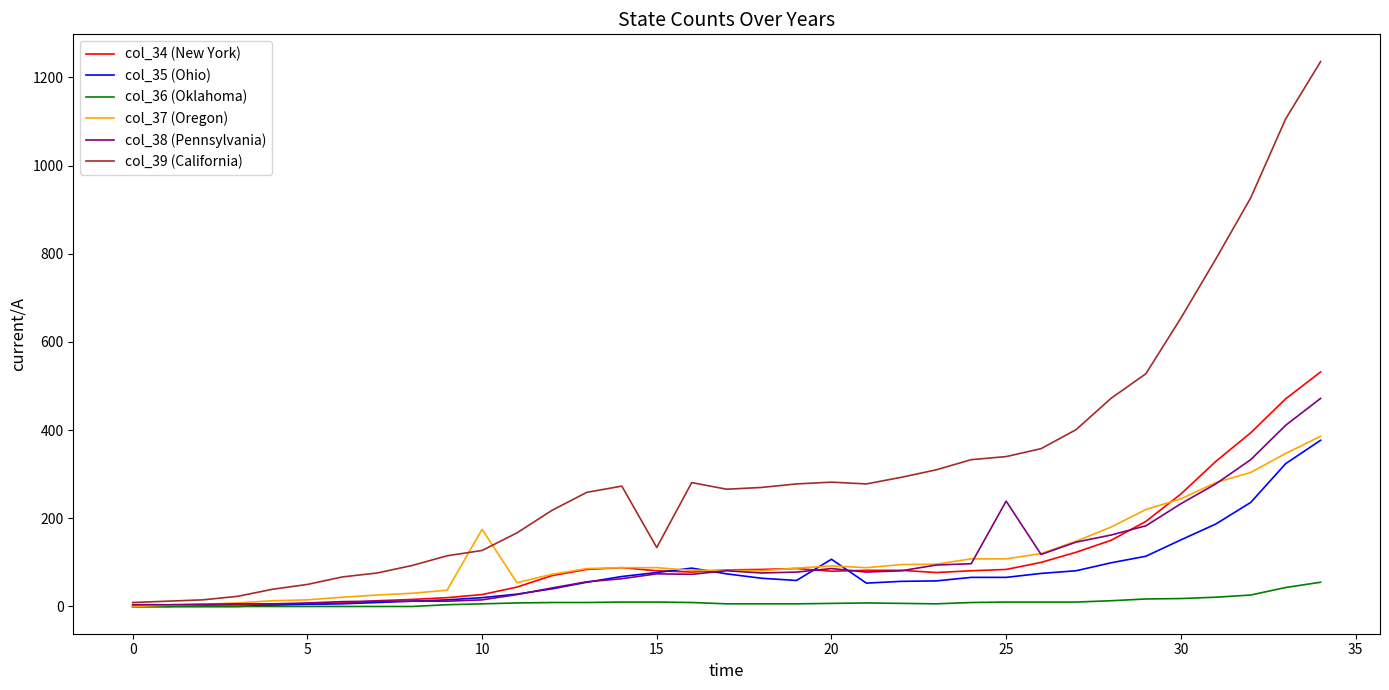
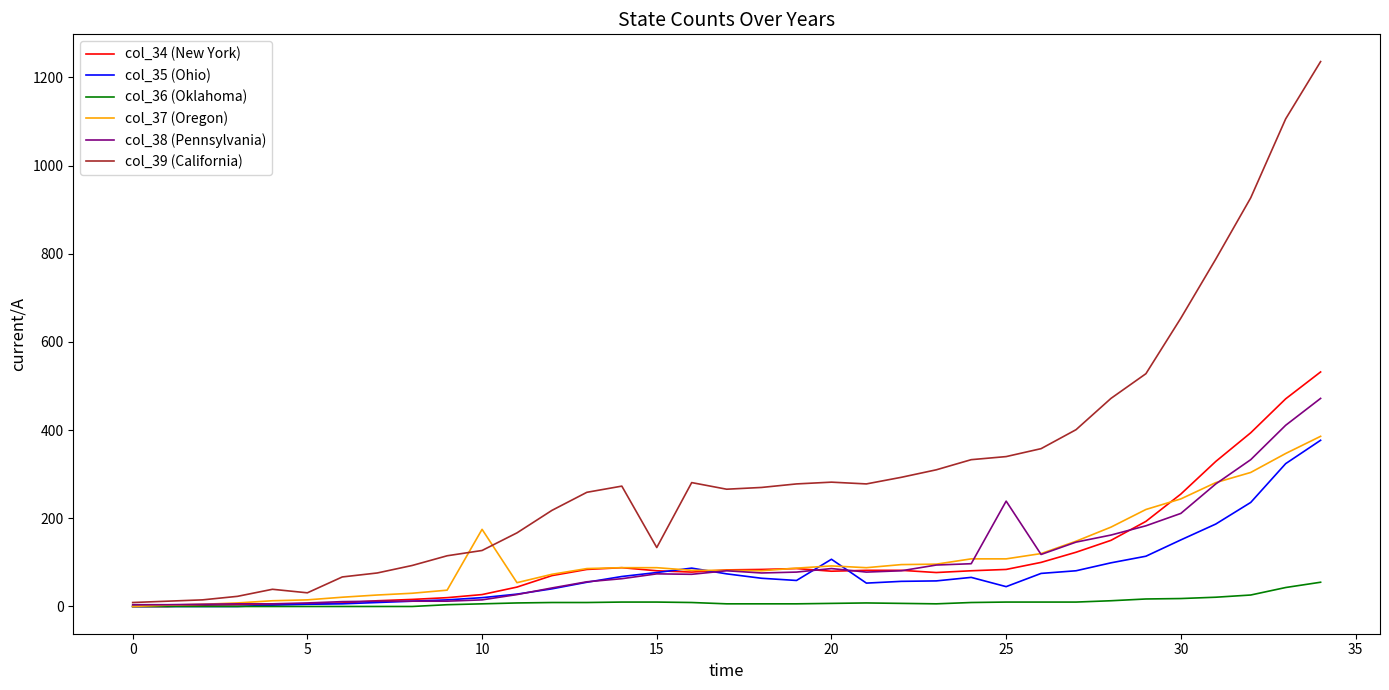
  {
    "col_34 (New York)": {
      "10": 30,
      "20": 80,
      "25": 80,
      "30": 260
    },
    "col_35 (Ohio)": {
      "20": 110,
-     "25": 70,
+     "25": 50,
      "30": 150
    },
    "col_36 (Oklahoma)": {
      "10": 10,
      "15": 10,
      "20": 10,
      "25": 10,
      "30": 20
    },
    "col_37 (Oregon)": {
      "5": 20,
      "10": 180,
      "15": 90,
      "20": 90,
      "25": 110,
      "30": 240
    },
    "col_38 (Pennsylvania)": {
      "20": 90,
      "25": 240,
-     "30": 230
+     "30": 210
    },
    "col_39 (California)": {
-     "5": 50,
+     "5": 30,
      "10": 130,
      "15": 130,
      "20": 280,
      "25": 340,
      "30": 650
    }
  }
